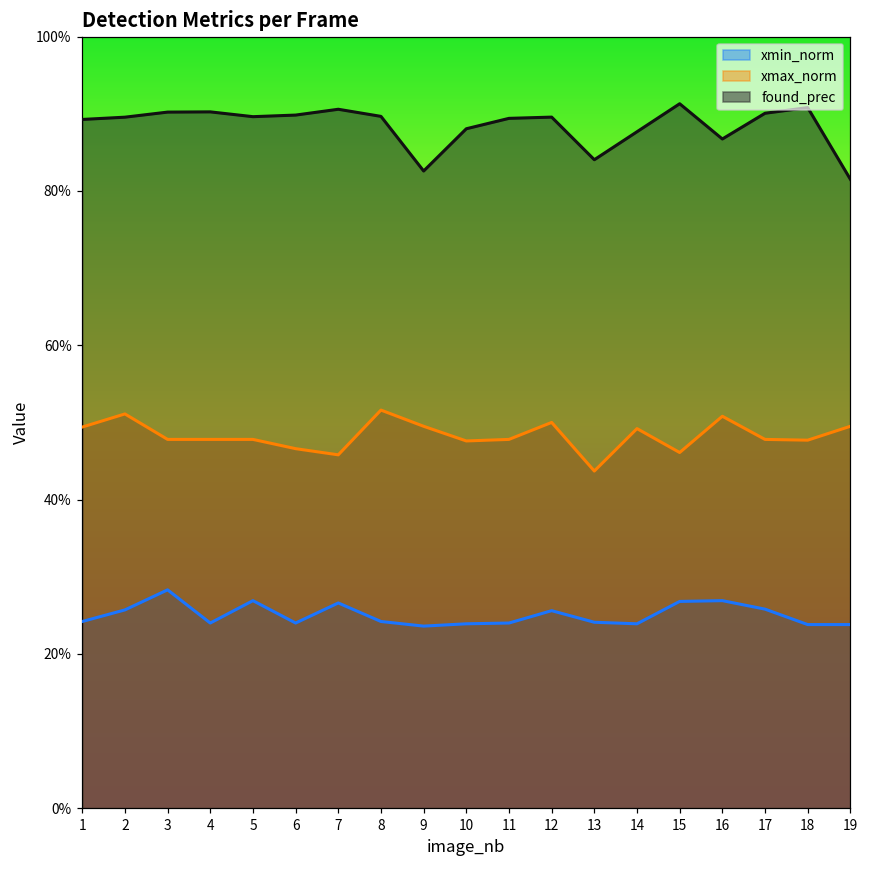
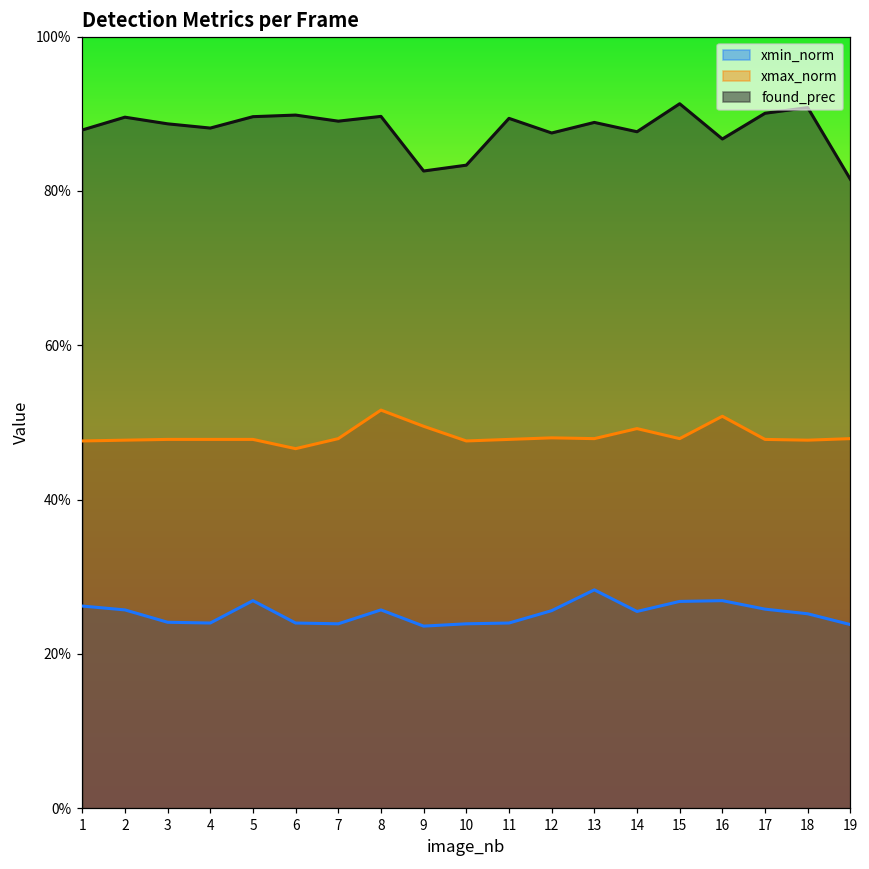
  {
    "xmin_norm": {
-     "1": "24%",
+     "1": "26%",
      "2": "26%",
-     "3": "28%",
+     "3": "24%",
      "4": "24%",
      "5": "27%",
      "6": "24%",
-     "7": "27%",
-     "8": "24%",
+     "7": "24%",
+     "8": "26%",
      "9": "24%",
      "10": "24%",
      "11": "24%",
      "12": "26%",
-     "13": "24%",
-     "14": "24%",
+     "13": "28%",
+     "14": "26%",
      "15": "27%",
      "16": "27%",
      "17": "26%",
-     "18": "24%",
+     "18": "25%",
      "19": "24%"
    },
    "xmax_norm": {
-     "1": "49%",
-     "2": "51%",
+     "1": "48%",
+     "2": "48%",
      "3": "48%",
      "4": "48%",
      "5": "48%",
      "6": "47%",
-     "7": "46%",
+     "7": "48%",
      "8": "52%",
      "9": "50%",
      "10": "48%",
      "11": "48%",
-     "12": "50%",
-     "13": "44%",
+     "12": "48%",
+     "13": "48%",
      "14": "49%",
-     "15": "46%",
+     "15": "48%",
      "16": "51%",
      "17": "48%",
      "18": "48%",
-     "19": "50%"
+     "19": "48%"
    },
    "found_prec": {
-     "1": "89%",
+     "1": "88%",
      "2": "90%",
-     "3": "90%",
-     "4": "90%",
+     "3": "89%",
+     "4": "88%",
      "5": "90%",
      "6": "90%",
-     "7": "91%",
+     "7": "89%",
      "8": "90%",
      "9": "83%",
-     "10": "88%",
+     "10": "83%",
      "11": "89%",
-     "12": "90%",
-     "13": "84%",
+     "12": "88%",
+     "13": "89%",
      "14": "88%",
      "15": "91%",
      "16": "87%",
      "17": "90%",
      "19": "82%"
    }
  }
